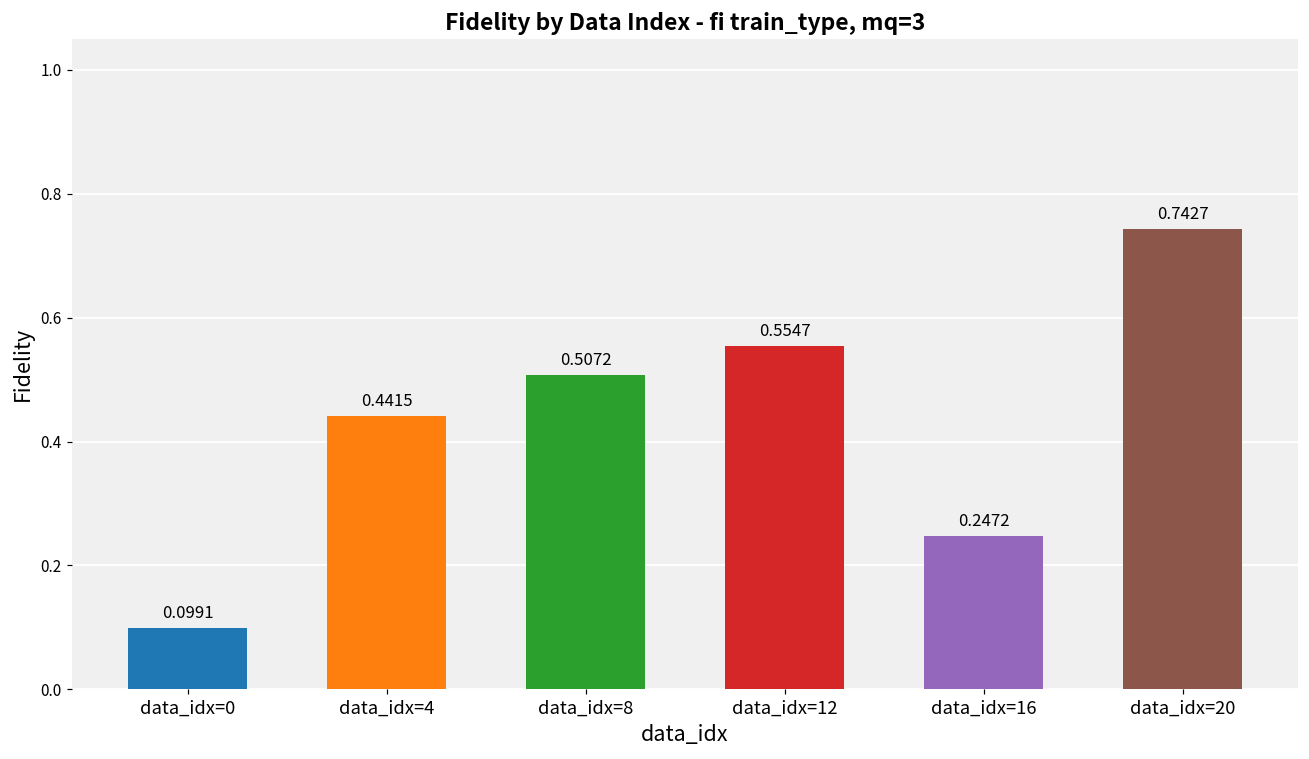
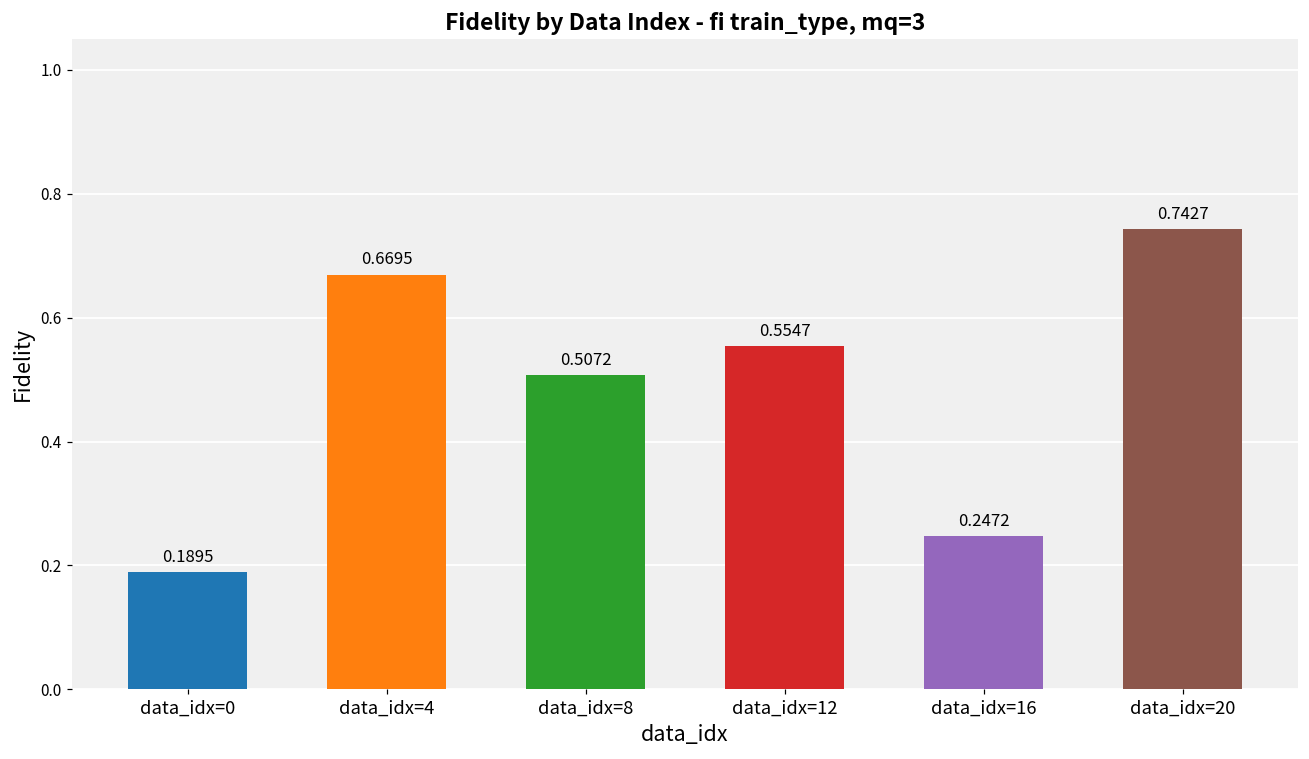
  {
-   "data_idx=0": 0.0991,
-   "data_idx=4": 0.4415,
+   "data_idx=0": 0.1895,
+   "data_idx=4": 0.6695,
    "data_idx=8": 0.5072,
    "data_idx=12": 0.5547,
    "data_idx=16": 0.2472,
    "data_idx=20": 0.7427
  }
